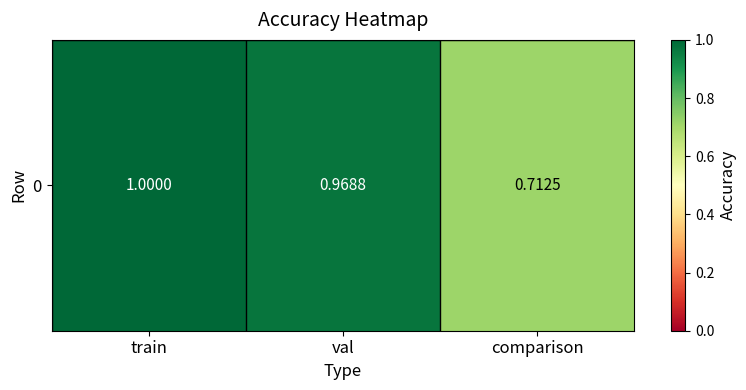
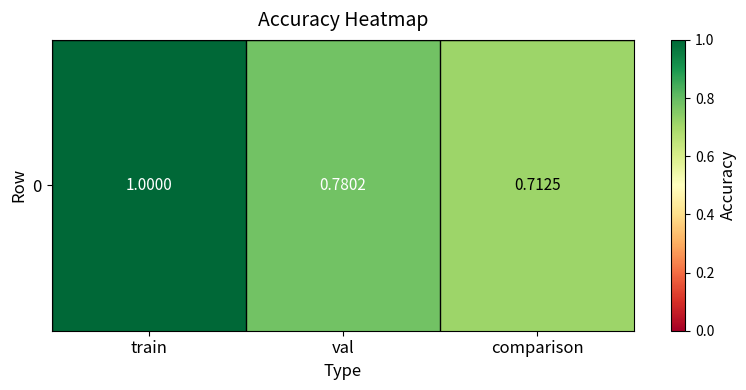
  {
    "0": {
      "train": 1.0000,
-     "val": 0.9688,
+     "val": 0.7802,
      "comparison": 0.7125
    }
  }
